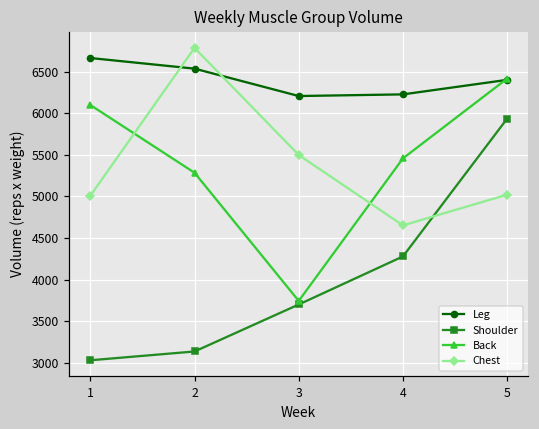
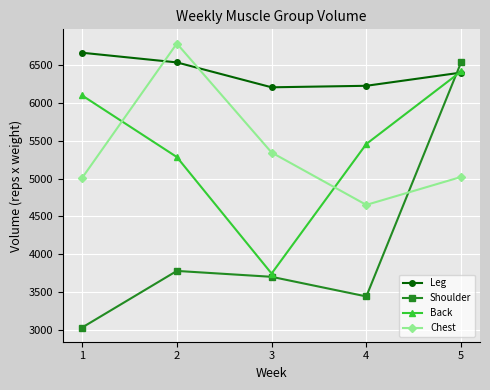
  {
    "Leg": {
      "1": 6700,
      "2": 6500,
      "3": 6200,
      "4": 6200
    },
    "Shoulder": {
      "1": 3000,
-     "2": 3100,
+     "2": 3800,
      "3": 3700,
-     "4": 4300,
-     "5": 5900
+     "4": 3400,
+     "5": 6500
    },
    "Back": {
      "1": 6100,
      "2": 5300,
      "3": 3700,
      "4": 5500
    },
    "Chest": {
      "1": 5000,
      "2": 6800,
-     "3": 5500,
+     "3": 5300,
      "4": 4700,
      "5": 5000
    }
  }
